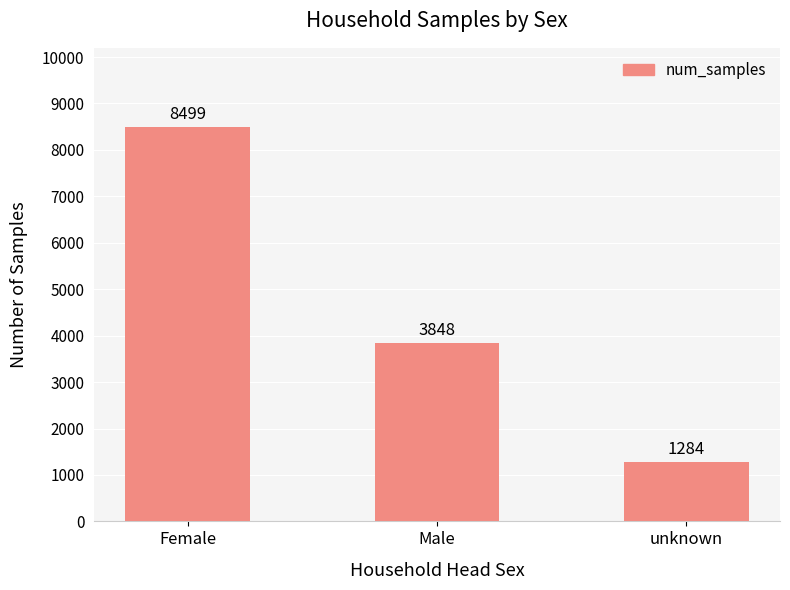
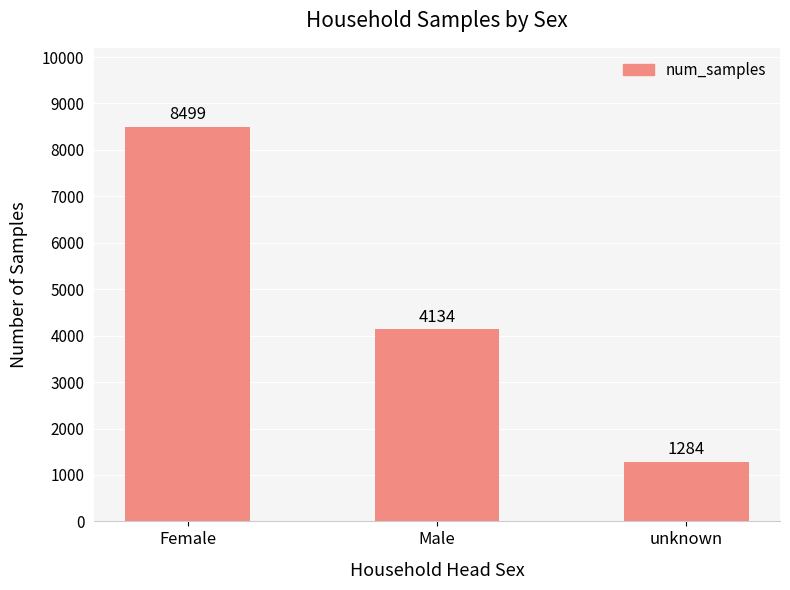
  {
    "Female": 8499,
-   "Male": 3848,
+   "Male": 4134,
    "unknown": 1284
  }
